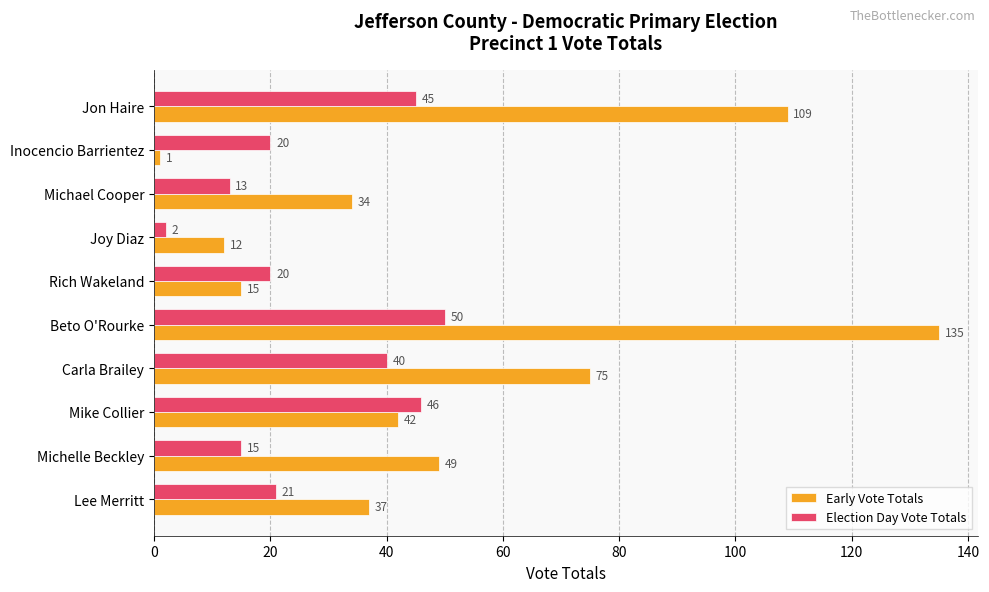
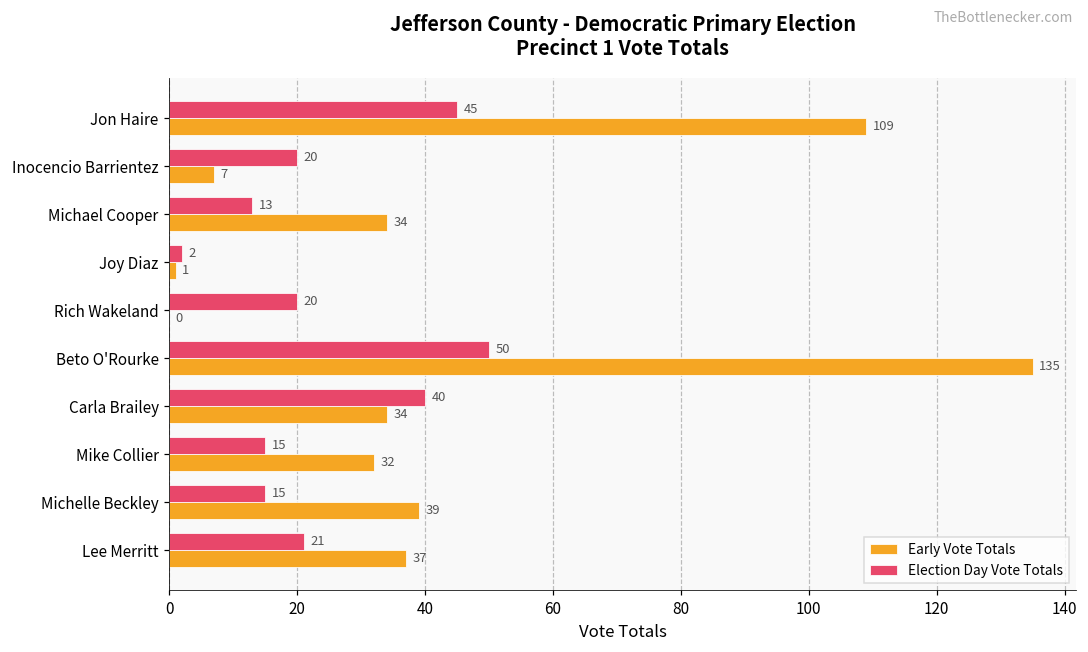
  {
    "Early Vote Totals": {
      "Jon Haire": 109,
-     "Inocencio Barrientez": 1,
+     "Inocencio Barrientez": 7,
      "Michael Cooper": 34,
-     "Joy Diaz": 12,
-     "Rich Wakeland": 15,
+     "Joy Diaz": 1,
+     "Rich Wakeland": 0,
      "Beto O'Rourke": 135,
-     "Carla Brailey": 75,
-     "Mike Collier": 42,
-     "Michelle Beckley": 49,
+     "Carla Brailey": 34,
+     "Mike Collier": 32,
+     "Michelle Beckley": 39,
      "Lee Merritt": 37
    },
    "Election Day Vote Totals": {
      "Jon Haire": 45,
      "Inocencio Barrientez": 20,
      "Michael Cooper": 13,
      "Joy Diaz": 2,
      "Rich Wakeland": 20,
      "Beto O'Rourke": 50,
      "Carla Brailey": 40,
-     "Mike Collier": 46,
+     "Mike Collier": 15,
      "Michelle Beckley": 15,
      "Lee Merritt": 21
    }
  }
